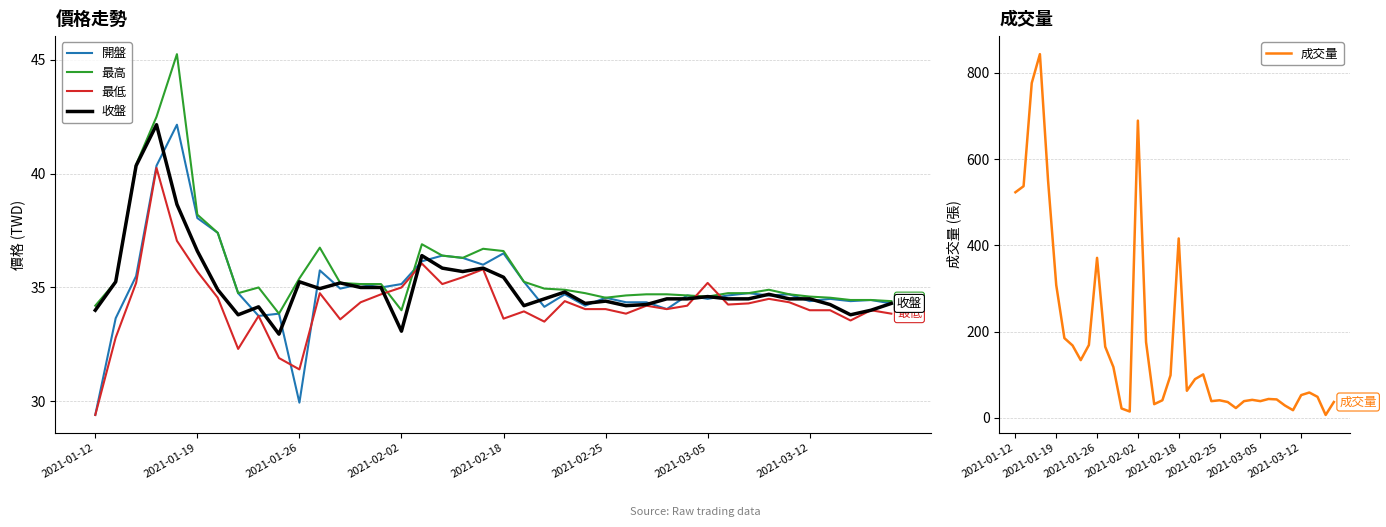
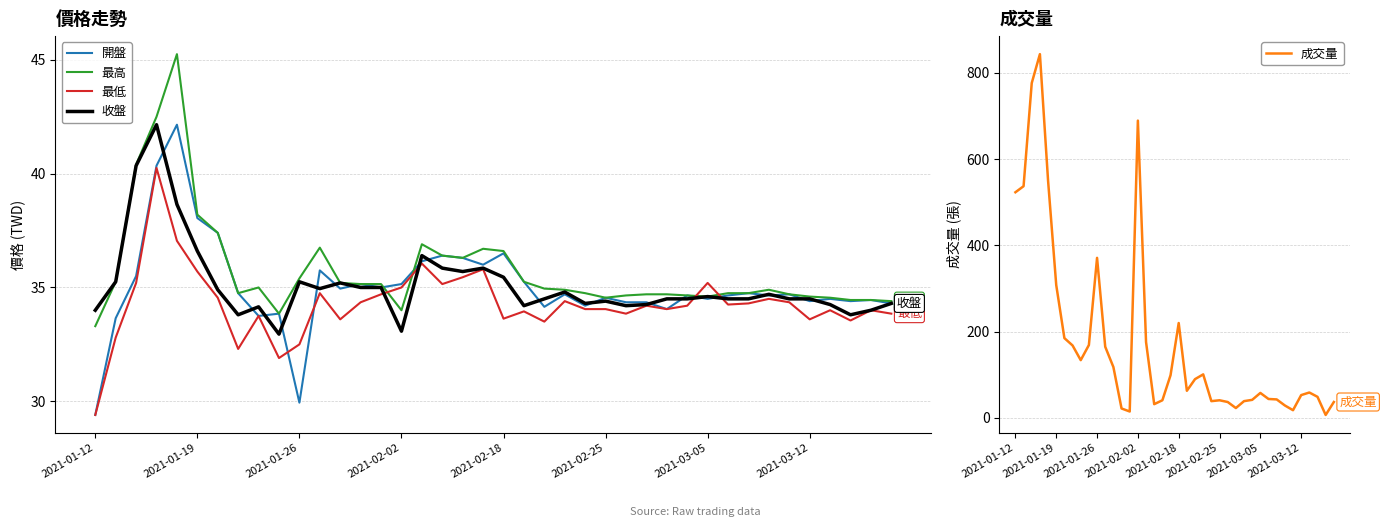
  {
    "價格走勢": {
      "開盤": {
        "2021-01-19": 38.1,
        "2021-01-26": 29.9,
        "2021-02-02": 35.2
      },
      "最高": {
-       "2021-01-12": 34.2,
+       "2021-01-12": 33.3,
        "2021-01-19": 38.2,
        "2021-01-26": 35.4,
        "2021-02-02": 34.0
      },
      "最低": {
        "2021-01-19": 35.7,
-       "2021-01-26": 31.4,
+       "2021-01-26": 32.5,
        "2021-02-02": 35.0,
        "2021-02-18": 33.6,
        "2021-02-25": 34.1,
        "2021-03-05": 35.2,
-       "2021-03-12": 34.0
+       "2021-03-12": 33.6
      },
      "收盤": {
        "2021-01-12": 34.0,
        "2021-01-19": 36.6,
        "2021-01-26": 35.3,
        "2021-02-02": 33.1,
        "2021-02-18": 35.5,
        "2021-02-25": 34.4
      }
    },
    "成交量": {
      "2021-01-12": 520,
      "2021-01-19": 310,
      "2021-01-26": 370,
      "2021-02-02": 690,
-     "2021-02-18": 420,
+     "2021-02-18": 220,
      "2021-02-25": 40,
-     "2021-03-05": 40,
+     "2021-03-05": 60,
      "2021-03-12": 50
    }
  }
